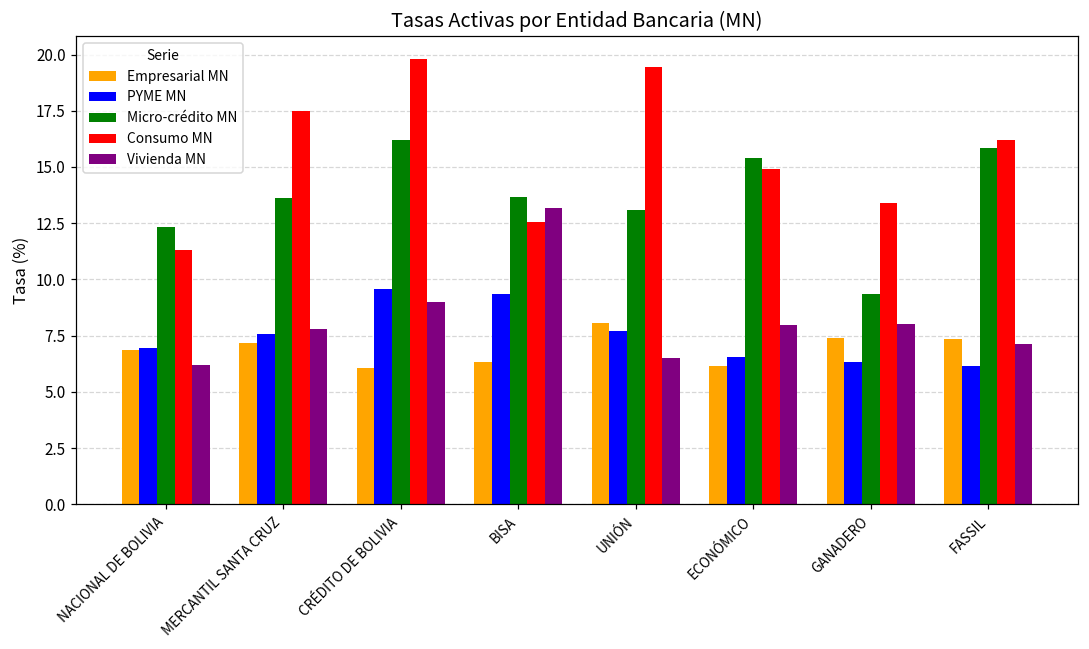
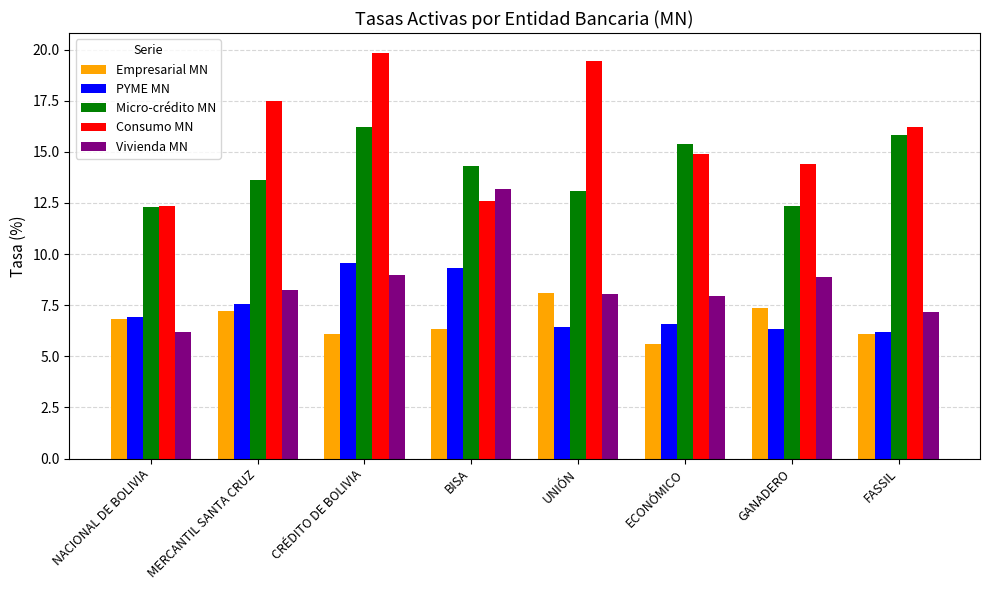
  {
    "Empresarial MN": {
      "NACIONAL DE BOLIVIA": 6.8,
      "MERCANTIL SANTA CRUZ": 7.2,
      "CRÉDITO DE BOLIVIA": 6.1,
      "BISA": 6.3,
      "UNIÓN": 8.1,
-     "ECONÓMICO": 6.1,
+     "ECONÓMICO": 5.6,
      "GANADERO": 7.4,
-     "FASSIL": 7.4
+     "FASSIL": 6.1
    },
    "PYME MN": {
      "NACIONAL DE BOLIVIA": 6.9,
      "MERCANTIL SANTA CRUZ": 7.6,
      "CRÉDITO DE BOLIVIA": 9.6,
      "BISA": 9.3,
-     "UNIÓN": 7.7,
+     "UNIÓN": 6.4,
      "ECONÓMICO": 6.6,
      "GANADERO": 6.3,
      "FASSIL": 6.2
    },
    "Micro-crédito MN": {
      "NACIONAL DE BOLIVIA": 12.3,
      "MERCANTIL SANTA CRUZ": 13.6,
      "CRÉDITO DE BOLIVIA": 16.2,
-     "BISA": 13.7,
+     "BISA": 14.3,
      "UNIÓN": 13.1,
      "ECONÓMICO": 15.4,
-     "GANADERO": 9.3,
+     "GANADERO": 12.3,
      "FASSIL": 15.8
    },
    "Consumo MN": {
-     "NACIONAL DE BOLIVIA": 11.3,
+     "NACIONAL DE BOLIVIA": 12.3,
      "MERCANTIL SANTA CRUZ": 17.5,
      "CRÉDITO DE BOLIVIA": 19.8,
      "BISA": 12.6,
      "UNIÓN": 19.4,
      "ECONÓMICO": 14.9,
-     "GANADERO": 13.4,
+     "GANADERO": 14.4,
      "FASSIL": 16.2
    },
    "Vivienda MN": {
      "NACIONAL DE BOLIVIA": 6.2,
-     "MERCANTIL SANTA CRUZ": 7.8,
+     "MERCANTIL SANTA CRUZ": 8.2,
      "CRÉDITO DE BOLIVIA": 9.0,
      "BISA": 13.2,
-     "UNIÓN": 6.5,
+     "UNIÓN": 8.0,
      "ECONÓMICO": 8.0,
-     "GANADERO": 8.0,
+     "GANADERO": 8.9,
      "FASSIL": 7.1
    }
  }
